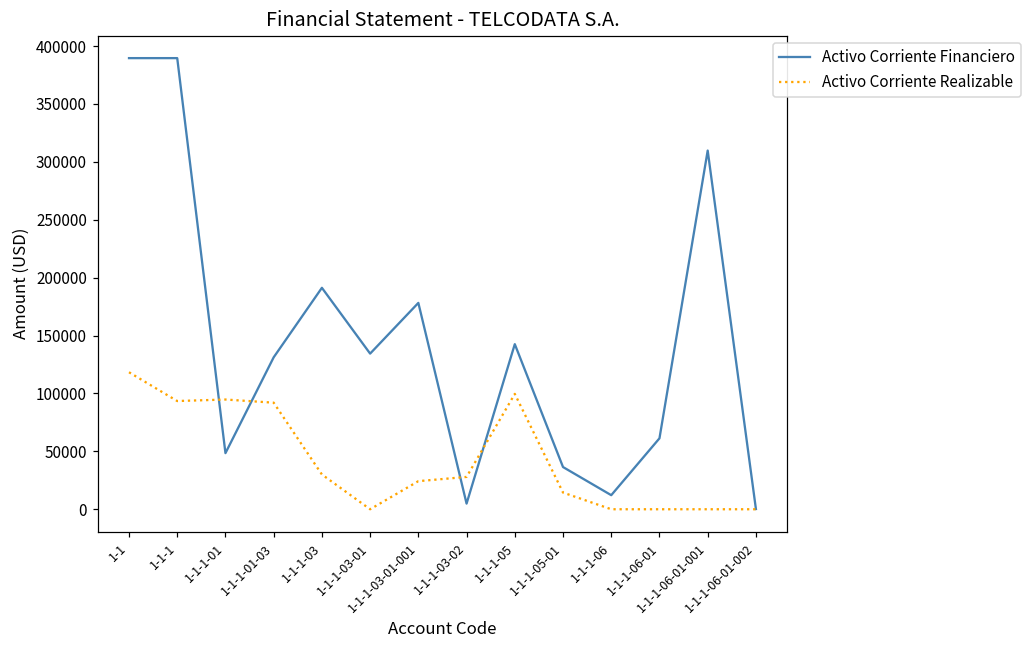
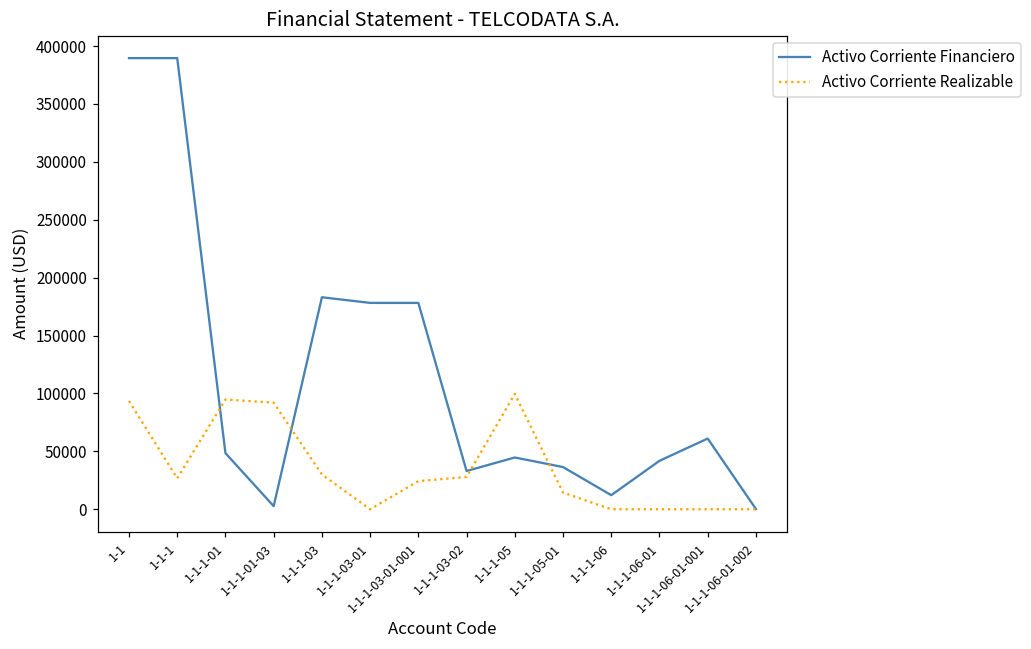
  {
    "Activo Corriente Financiero": {
      "1-1": 390000,
      "1-1-1": 390000,
      "1-1-1-01": 48000,
-     "1-1-1-01-03": 131000,
-     "1-1-1-03": 191000,
-     "1-1-1-03-01": 134000,
+     "1-1-1-01-03": 3000,
+     "1-1-1-03": 183000,
+     "1-1-1-03-01": 178000,
      "1-1-1-03-01-001": 178000,
-     "1-1-1-03-02": 5000,
-     "1-1-1-05": 143000,
+     "1-1-1-03-02": 33000,
+     "1-1-1-05": 45000,
      "1-1-1-05-01": 36000,
      "1-1-1-06": 12000,
-     "1-1-1-06-01": 61000,
-     "1-1-1-06-01-001": 310000
+     "1-1-1-06-01": 42000,
+     "1-1-1-06-01-001": 61000
    },
    "Activo Corriente Realizable": {
-     "1-1": 118000,
-     "1-1-1": 93000,
+     "1-1": 93000,
+     "1-1-1": 27000,
      "1-1-1-01": 95000,
      "1-1-1-01-03": 92000,
      "1-1-1-03": 30000,
      "1-1-1-03-01": 0,
      "1-1-1-03-01-001": 24000,
      "1-1-1-03-02": 28000,
      "1-1-1-05": 100000,
      "1-1-1-05-01": 14000,
      "1-1-1-06": 0,
      "1-1-1-06-01": 0,
      "1-1-1-06-01-001": 0
    }
  }
